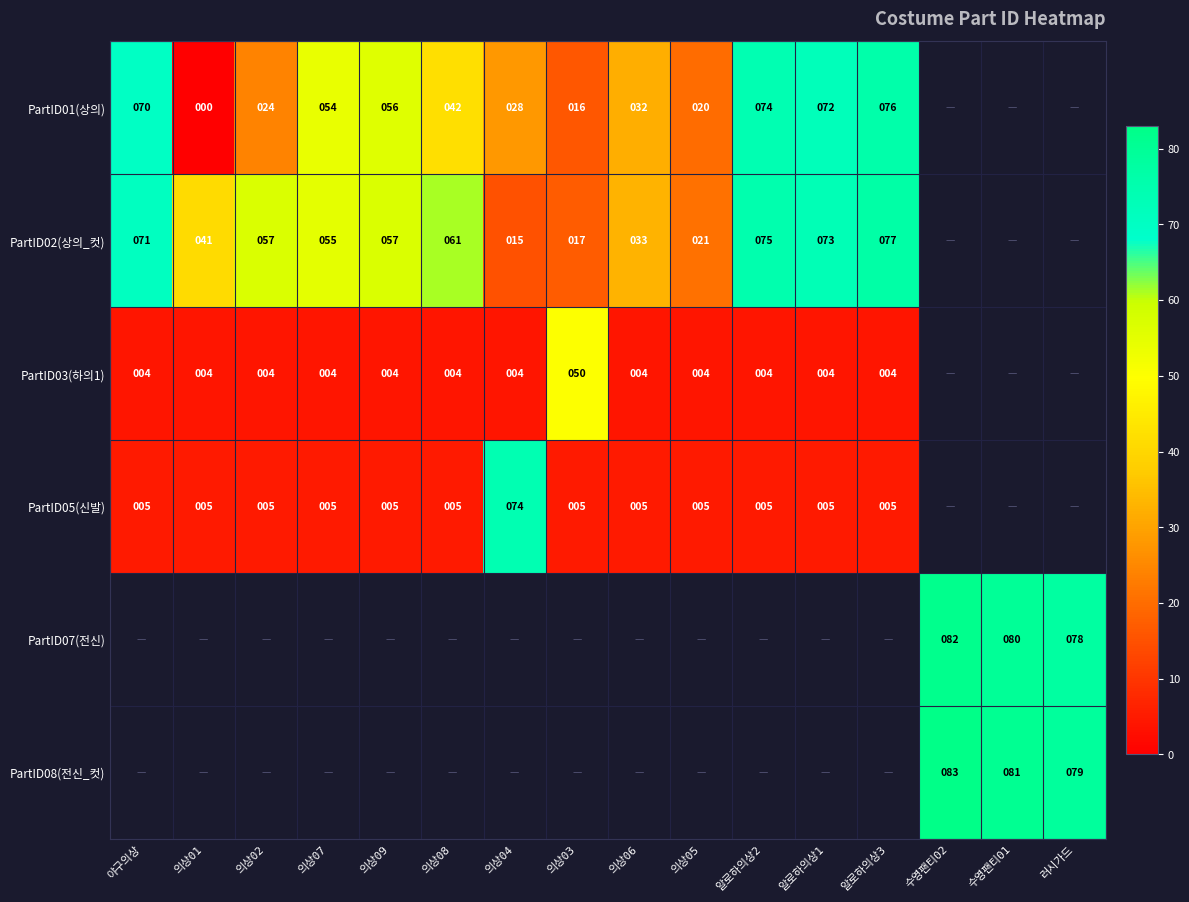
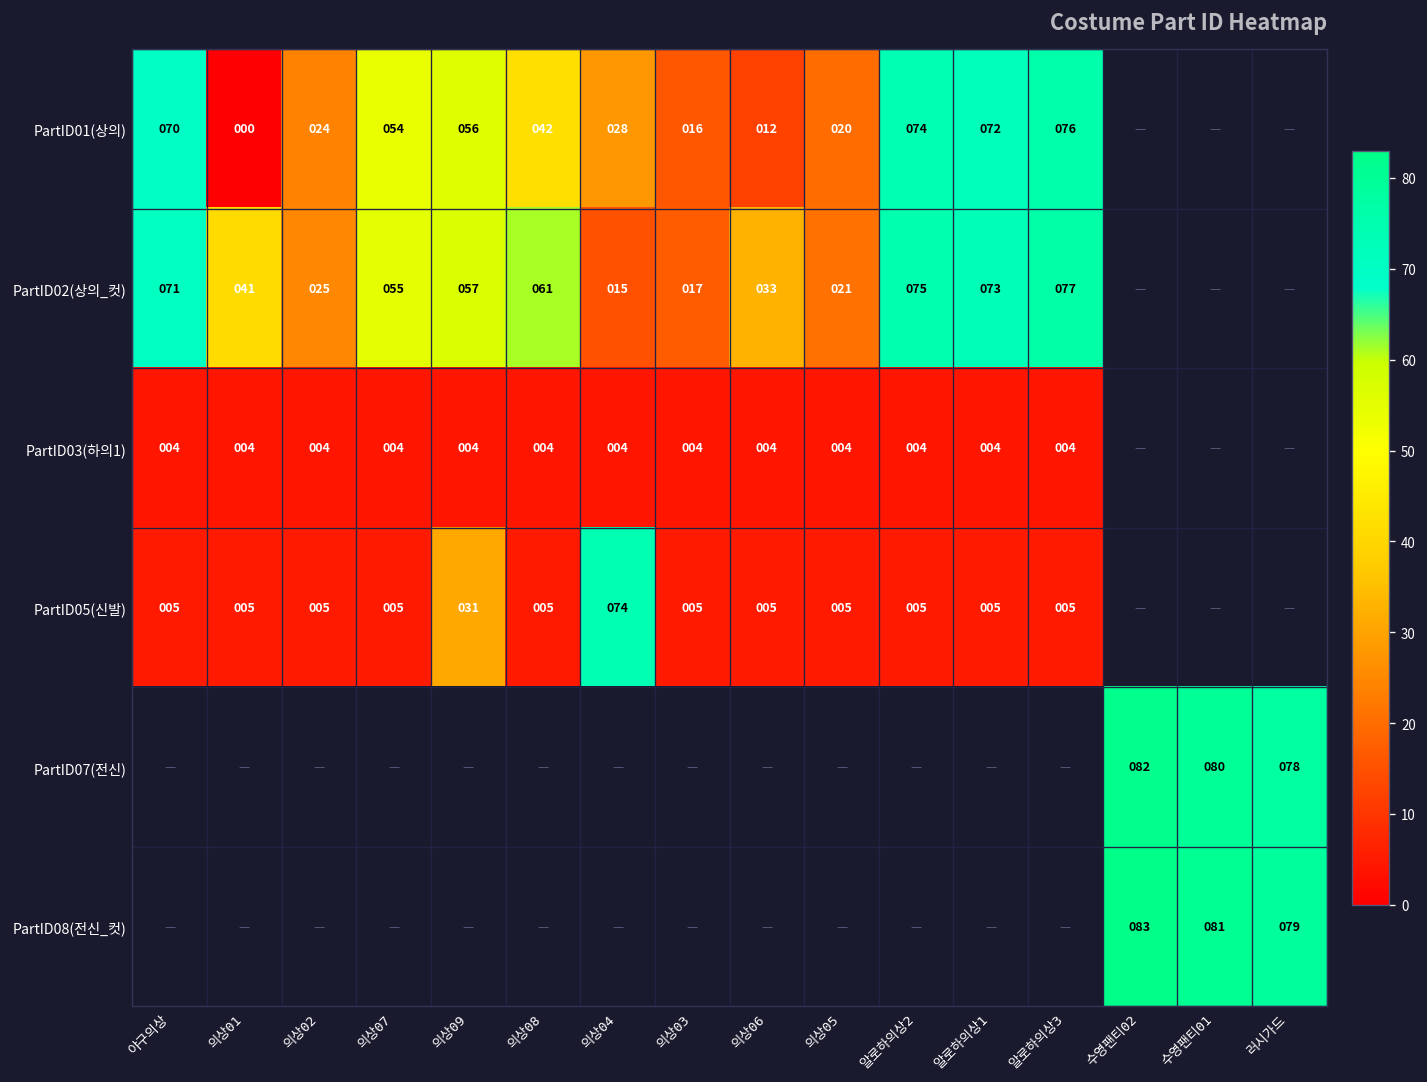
  {
    "PartID01(상의)": {
      "야구의상": "070",
      "의상01": "000",
      "의상02": "024",
      "의상07": "054",
      "의상09": "056",
      "의상08": "042",
      "의상04": "028",
      "의상03": "016",
-     "의상06": "032",
+     "의상06": "012",
      "의상05": "020",
      "알로하의상2": "074",
      "알로하의상1": "072",
      "알로하의상3": "076"
    },
    "PartID02(상의_컷)": {
      "야구의상": "071",
      "의상01": "041",
-     "의상02": "057",
+     "의상02": "025",
      "의상07": "055",
      "의상09": "057",
      "의상08": "061",
      "의상04": "015",
      "의상03": "017",
      "의상06": "033",
      "의상05": "021",
      "알로하의상2": "075",
      "알로하의상1": "073",
      "알로하의상3": "077"
    },
    "PartID03(하의1)": {
      "야구의상": "004",
      "의상01": "004",
      "의상02": "004",
      "의상07": "004",
      "의상09": "004",
      "의상08": "004",
      "의상04": "004",
-     "의상03": "050",
+     "의상03": "004",
      "의상06": "004",
      "의상05": "004",
      "알로하의상2": "004",
      "알로하의상1": "004",
      "알로하의상3": "004"
    },
    "PartID05(신발)": {
      "야구의상": "005",
      "의상01": "005",
      "의상02": "005",
      "의상07": "005",
-     "의상09": "005",
+     "의상09": "031",
      "의상08": "005",
      "의상04": "074",
      "의상03": "005",
      "의상06": "005",
      "의상05": "005",
      "알로하의상2": "005",
      "알로하의상1": "005",
      "알로하의상3": "005"
    },
    "PartID07(전신)": {
      "수영팬티02": "082",
      "수영팬티01": "080",
      "러시가드": "078"
    },
    "PartID08(전신_컷)": {
      "수영팬티02": "083",
      "수영팬티01": "081",
      "러시가드": "079"
    }
  }
